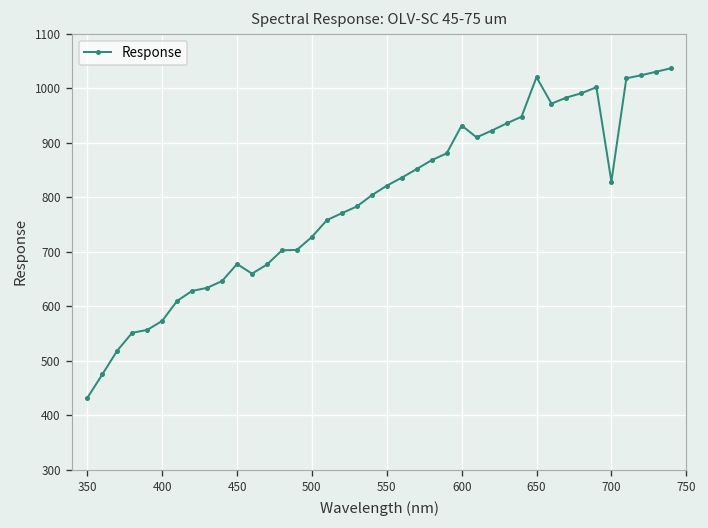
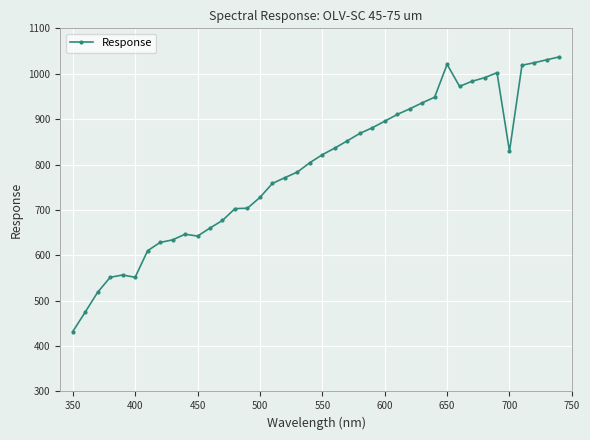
  {
    "350": 430,
-   "400": 570,
-   "450": 680,
+   "400": 550,
+   "450": 640,
    "500": 730,
    "550": 820,
-   "600": 930,
+   "600": 900,
    "650": 1020,
    "700": 830
  }
